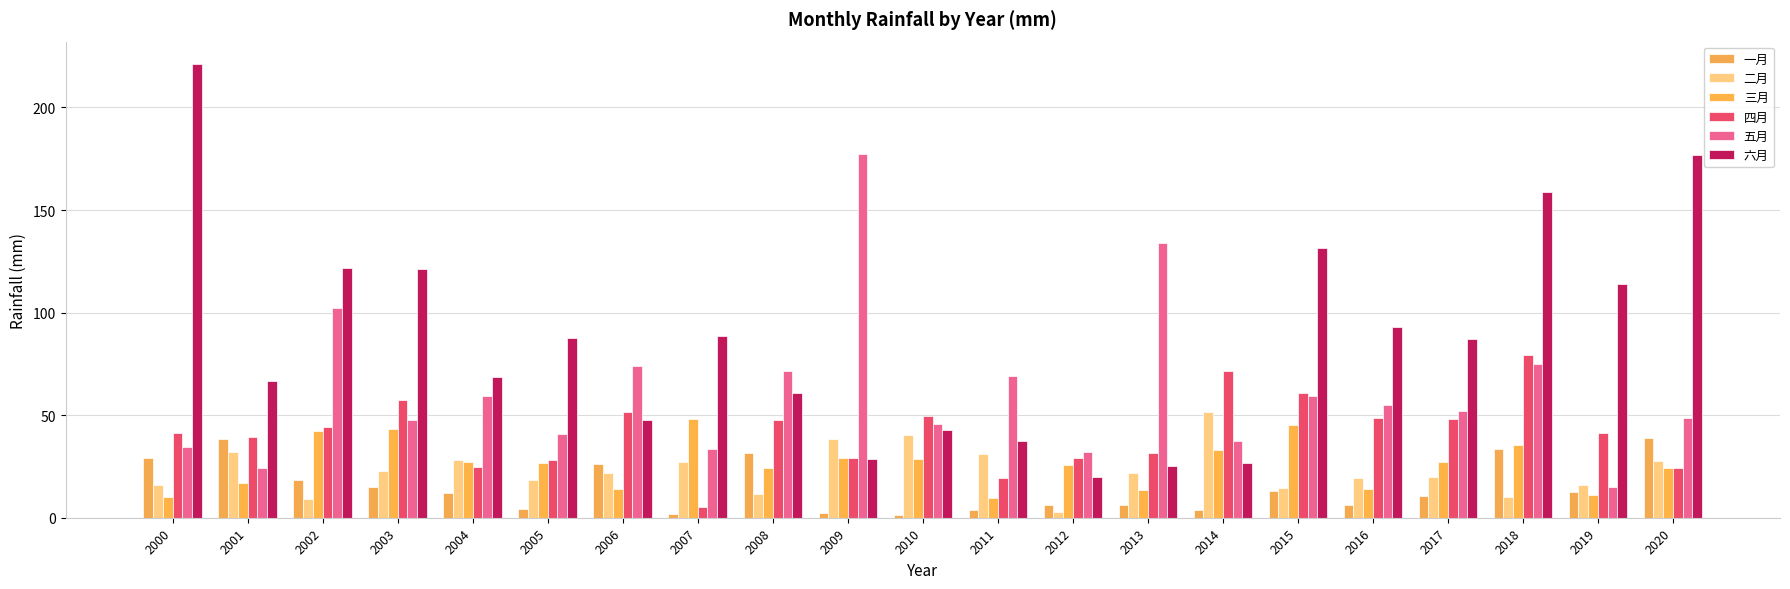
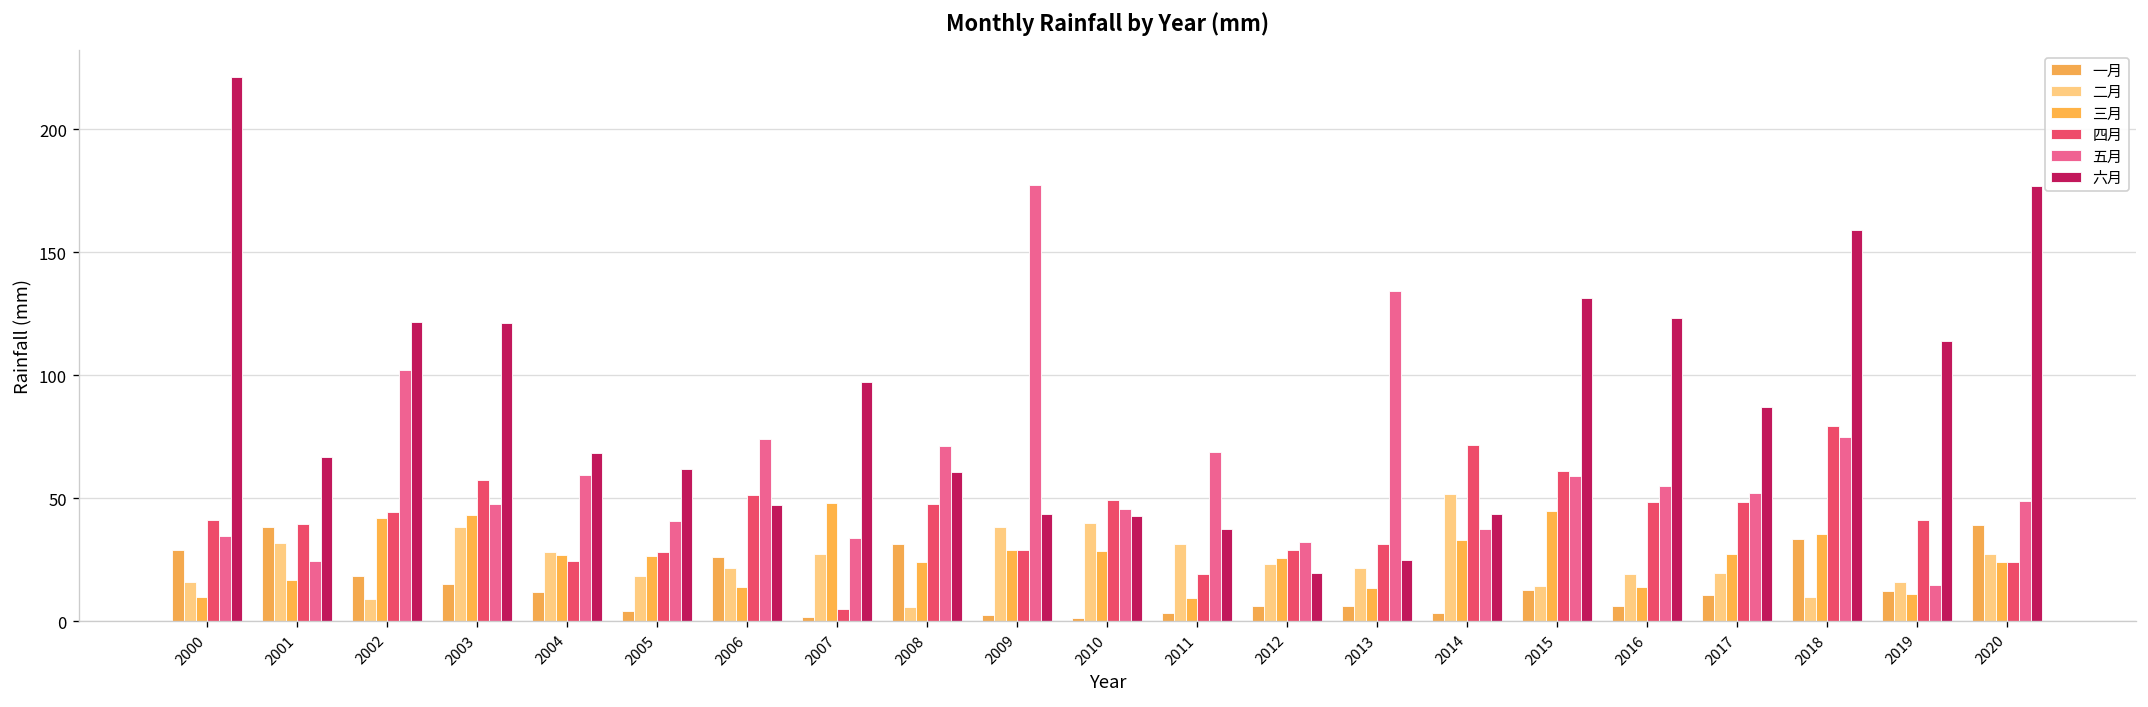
  {
    "二月": {
      "2000": 16,
      "2001": 32,
      "2002": 9,
-     "2003": 23,
+     "2003": 38,
      "2004": 28,
      "2005": 18,
      "2006": 22,
      "2007": 27,
-     "2008": 12,
+     "2008": 6,
      "2009": 38,
      "2010": 40,
      "2011": 31,
-     "2012": 3,
+     "2012": 23,
      "2013": 22,
      "2014": 52,
      "2015": 14,
      "2016": 19,
      "2017": 20,
      "2018": 10,
      "2019": 16,
      "2020": 28
    },
    "六月": {
      "2000": 221,
      "2001": 67,
      "2002": 122,
      "2003": 121,
      "2004": 69,
-     "2005": 88,
+     "2005": 62,
      "2006": 47,
-     "2007": 88,
+     "2007": 97,
      "2008": 61,
-     "2009": 28,
+     "2009": 44,
      "2010": 43,
      "2011": 37,
      "2012": 20,
      "2013": 25,
-     "2014": 27,
+     "2014": 44,
      "2015": 131,
-     "2016": 93,
+     "2016": 123,
      "2017": 87,
      "2018": 159,
      "2019": 114,
      "2020": 177
    }
  }
